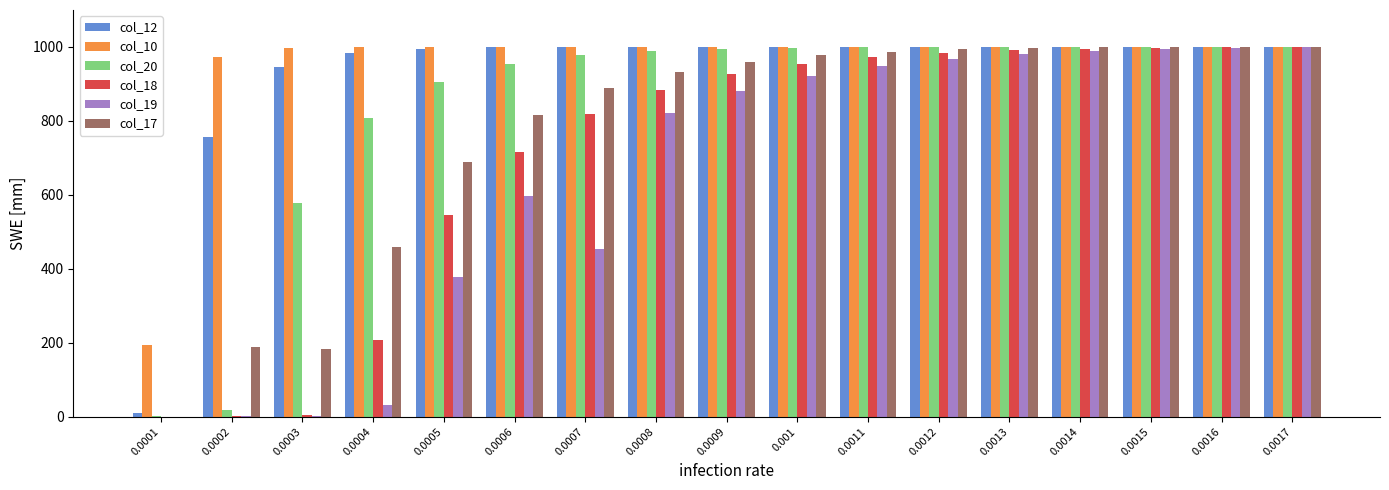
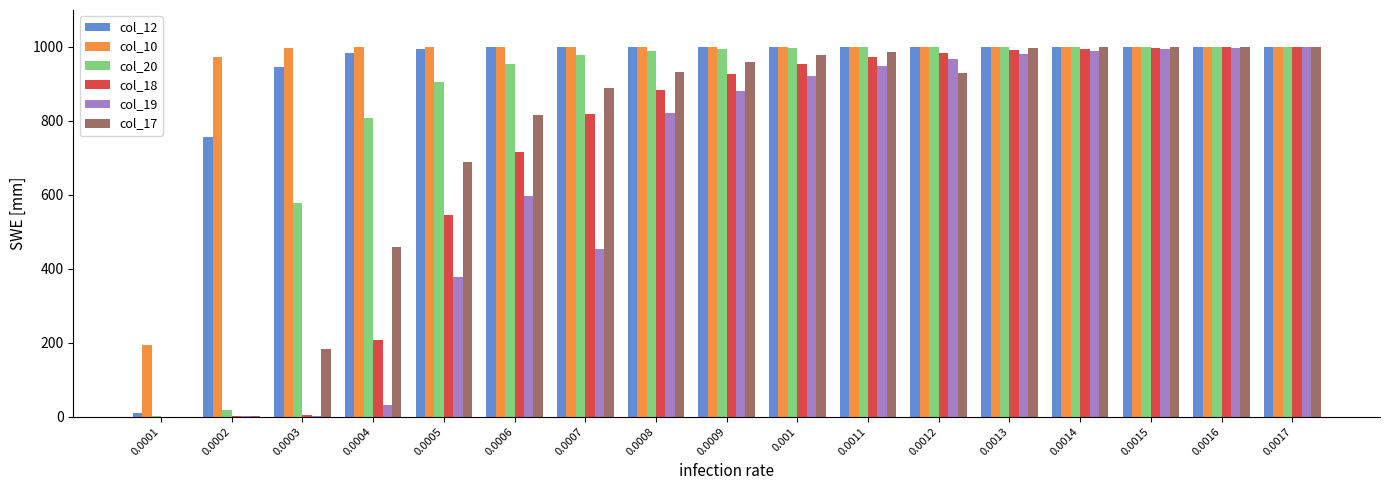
  {
    "col_12": {
      "0.0001": 10,
      "0.0002": 760,
      "0.0003": 950,
      "0.0004": 980,
      "0.0005": 1000,
      "0.0006": 1000,
      "0.0007": 1000,
      "0.0008": 1000,
      "0.0009": 1000,
      "0.001": 1000,
      "0.0011": 1000,
      "0.0012": 1000,
      "0.0013": 1000,
      "0.0014": 1000,
      "0.0015": 1000,
      "0.0016": 1000,
      "0.0017": 1000
    },
    "col_10": {
      "0.0001": 190,
      "0.0002": 970,
      "0.0003": 1000,
      "0.0004": 1000,
      "0.0005": 1000,
      "0.0006": 1000,
      "0.0007": 1000,
      "0.0008": 1000,
      "0.0009": 1000,
      "0.001": 1000,
      "0.0011": 1000,
      "0.0012": 1000,
      "0.0013": 1000,
      "0.0014": 1000,
      "0.0015": 1000,
      "0.0016": 1000,
      "0.0017": 1000
    },
    "col_20": {
      "0.0002": 20,
      "0.0003": 580,
      "0.0004": 810,
      "0.0005": 910,
      "0.0006": 950,
      "0.0007": 980,
      "0.0008": 990,
      "0.0009": 1000,
      "0.001": 1000,
      "0.0011": 1000,
      "0.0012": 1000,
      "0.0013": 1000,
      "0.0014": 1000,
      "0.0015": 1000,
      "0.0016": 1000,
      "0.0017": 1000
    },
    "col_18": {
      "0.0004": 210,
      "0.0005": 540,
      "0.0006": 720,
      "0.0007": 820,
      "0.0008": 880,
      "0.0009": 930,
      "0.001": 950,
      "0.0011": 970,
      "0.0012": 980,
      "0.0013": 990,
      "0.0014": 1000,
      "0.0015": 1000,
      "0.0016": 1000,
      "0.0017": 1000
    },
    "col_19": {
      "0.0004": 30,
      "0.0005": 380,
      "0.0006": 600,
      "0.0007": 450,
      "0.0008": 820,
      "0.0009": 880,
      "0.001": 920,
      "0.0011": 950,
      "0.0012": 970,
      "0.0013": 980,
      "0.0014": 990,
      "0.0015": 990,
      "0.0016": 1000,
      "0.0017": 1000
    },
    "col_17": {
-     "0.0002": 190,
+     "0.0002": 0,
      "0.0003": 180,
      "0.0004": 460,
      "0.0005": 690,
      "0.0006": 820,
      "0.0007": 890,
      "0.0008": 930,
      "0.0009": 960,
      "0.001": 980,
      "0.0011": 990,
-     "0.0012": 990,
+     "0.0012": 930,
      "0.0013": 1000,
      "0.0014": 1000,
      "0.0015": 1000,
      "0.0016": 1000,
      "0.0017": 1000
    }
  }
